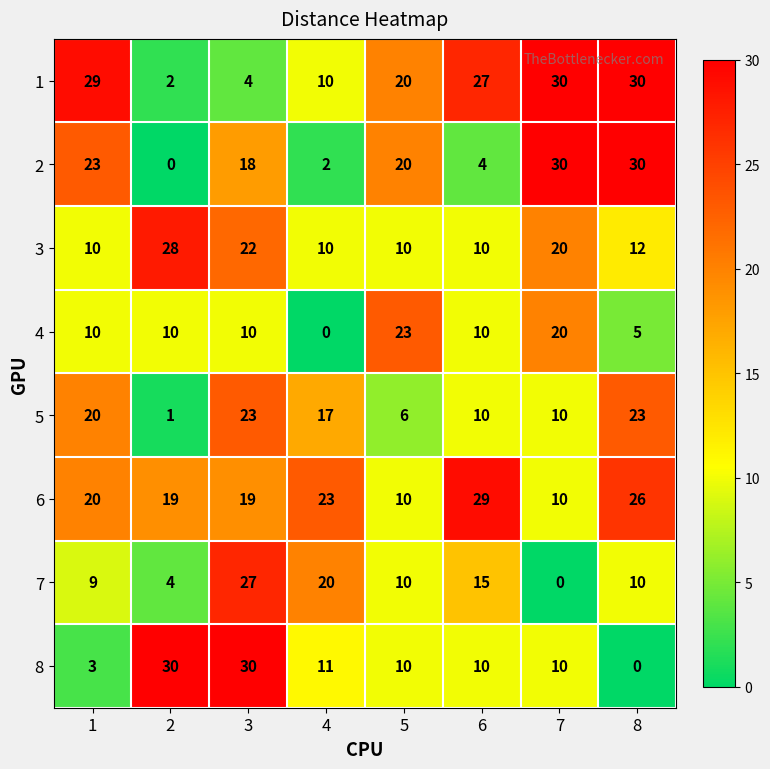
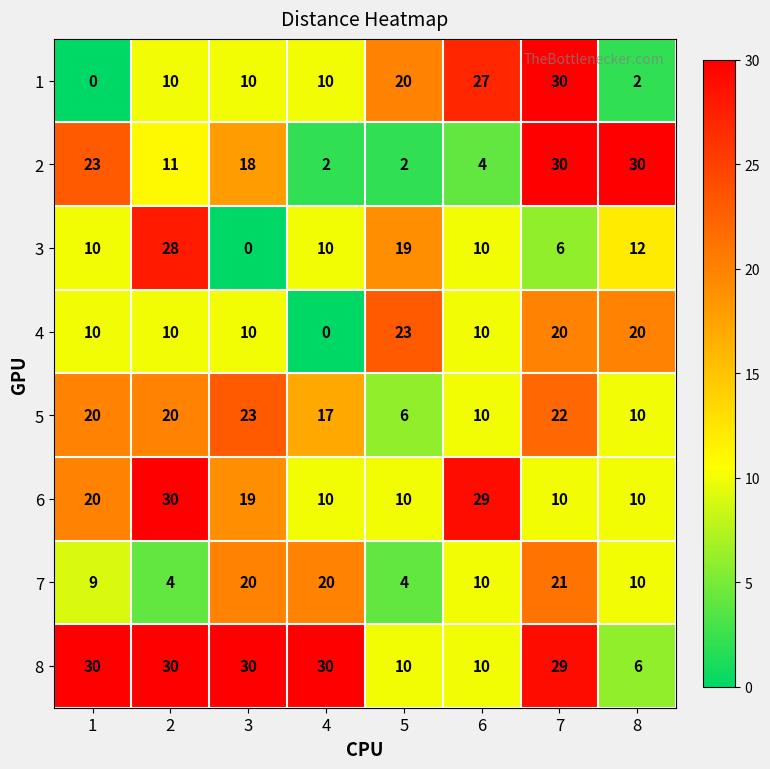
  {
    "1": {
-     "1": 29,
-     "2": 2,
-     "3": 4,
+     "1": 0,
+     "2": 10,
+     "3": 10,
      "4": 10,
      "5": 20,
      "6": 27,
-     "8": 30
+     "8": 2
    },
    "2": {
      "1": 23,
-     "2": 0,
+     "2": 11,
      "3": 18,
      "4": 2,
-     "5": 20,
+     "5": 2,
      "6": 4,
      "7": 30,
      "8": 30
    },
    "3": {
      "1": 10,
      "2": 28,
-     "3": 22,
+     "3": 0,
      "4": 10,
-     "5": 10,
+     "5": 19,
      "6": 10,
-     "7": 20,
+     "7": 6,
      "8": 12
    },
    "4": {
      "1": 10,
      "2": 10,
      "3": 10,
      "4": 0,
      "5": 23,
      "6": 10,
      "7": 20,
-     "8": 5
+     "8": 20
    },
    "5": {
      "1": 20,
-     "2": 1,
+     "2": 20,
      "3": 23,
      "4": 17,
      "5": 6,
      "6": 10,
-     "7": 10,
-     "8": 23
+     "7": 22,
+     "8": 10
    },
    "6": {
      "1": 20,
-     "2": 19,
+     "2": 30,
      "3": 19,
-     "4": 23,
+     "4": 10,
      "5": 10,
      "6": 29,
      "7": 10,
-     "8": 26
+     "8": 10
    },
    "7": {
      "1": 9,
      "2": 4,
-     "3": 27,
+     "3": 20,
      "4": 20,
-     "5": 10,
-     "6": 15,
-     "7": 0,
+     "5": 4,
+     "6": 10,
+     "7": 21,
      "8": 10
    },
    "8": {
-     "1": 3,
+     "1": 30,
      "2": 30,
      "3": 30,
-     "4": 11,
+     "4": 30,
      "5": 10,
      "6": 10,
-     "7": 10,
-     "8": 0
+     "7": 29,
+     "8": 6
    }
  }
